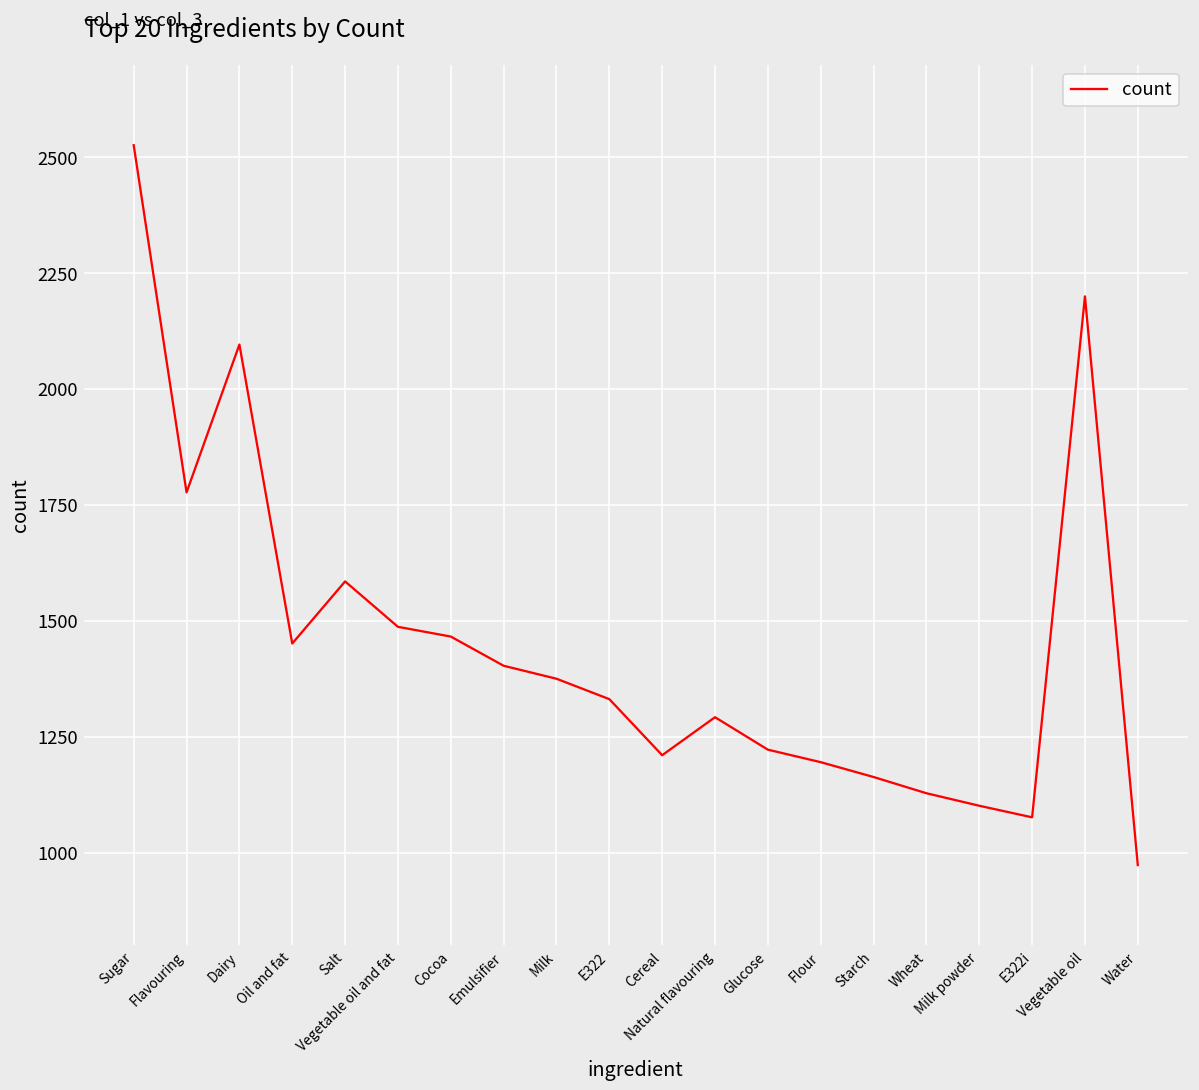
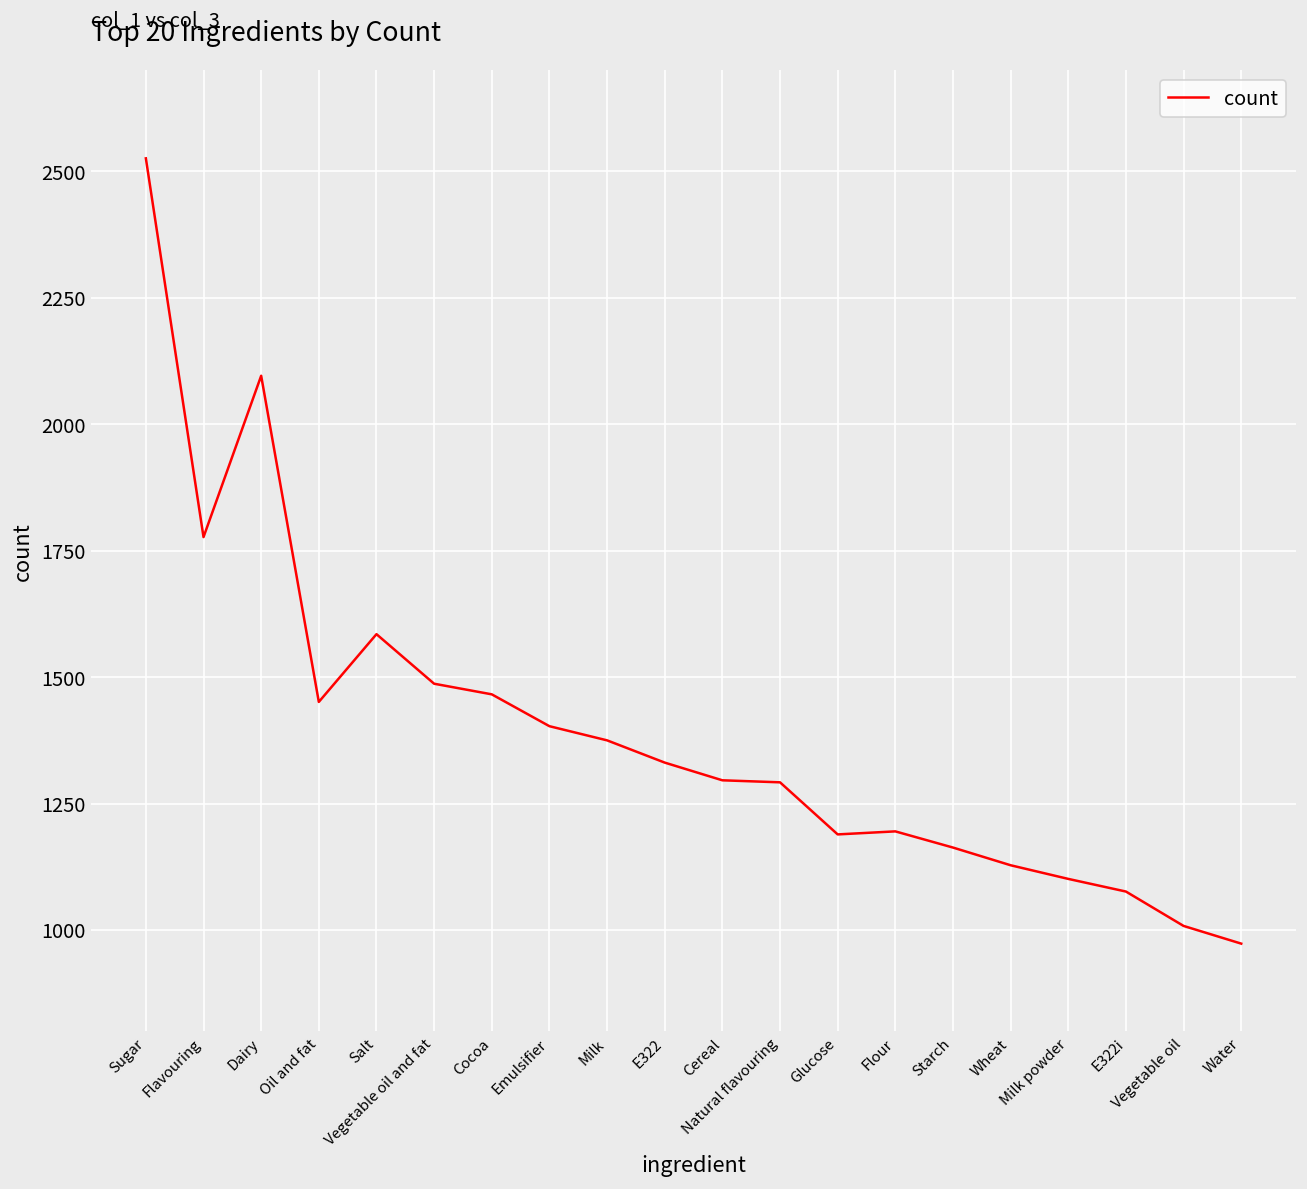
  {
    "Sugar": 2530,
    "Flavouring": 1780,
    "Dairy": 2100,
    "Oil and fat": 1450,
    "Salt": 1590,
    "Vegetable oil and fat": 1490,
    "Cocoa": 1470,
    "Emulsifier": 1400,
    "Milk": 1380,
    "E322": 1330,
-   "Cereal": 1210,
+   "Cereal": 1300,
    "Natural flavouring": 1290,
-   "Glucose": 1220,
+   "Glucose": 1190,
    "Flour": 1200,
    "Starch": 1160,
    "Wheat": 1130,
    "Milk powder": 1100,
    "E322i": 1080,
-   "Vegetable oil": 2200,
+   "Vegetable oil": 1010,
    "Water": 970
  }
